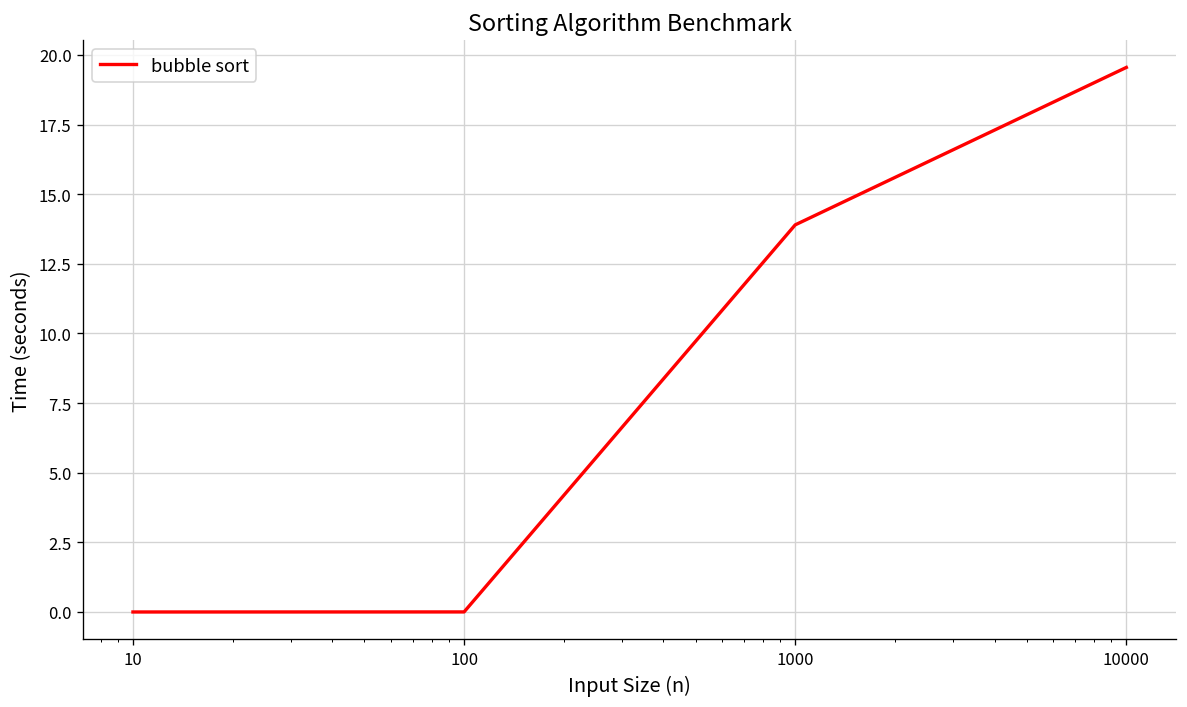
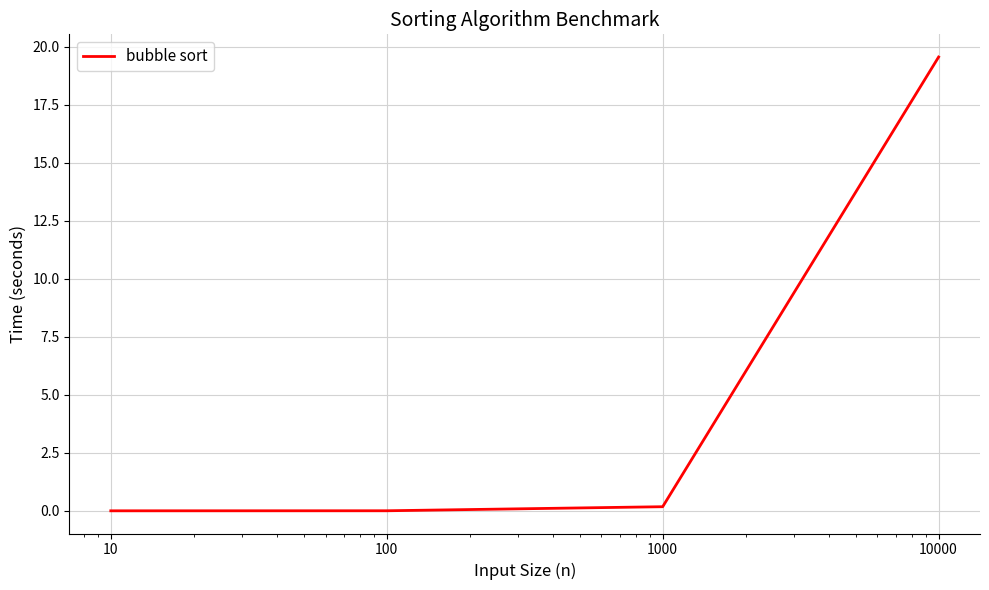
  {
    "10": 0.0,
    "100": 0.0,
-   "1000": 13.9,
+   "1000": 0.2,
    "10000": 19.6
  }
